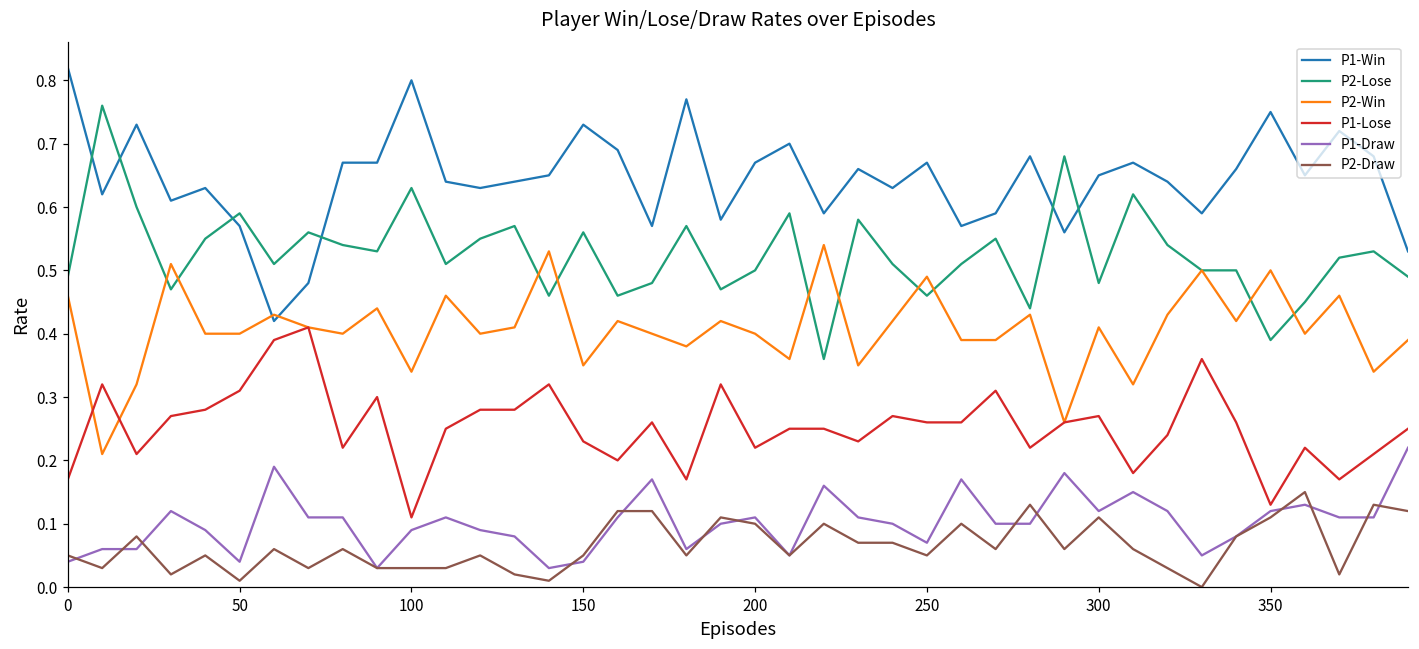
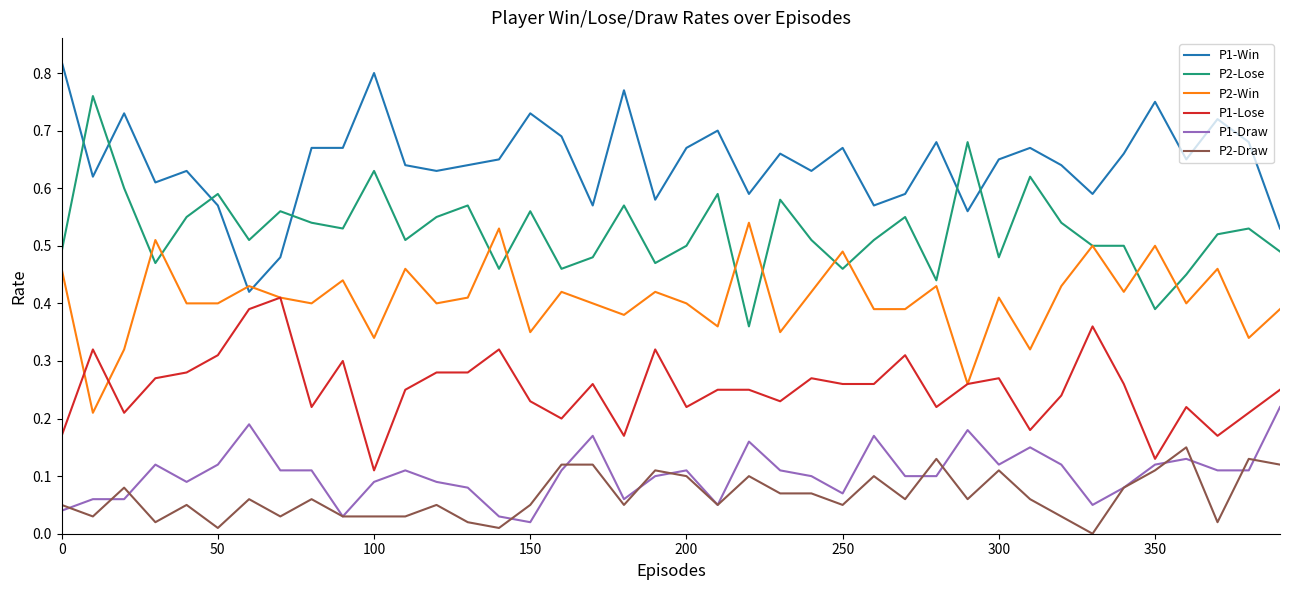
  {
    "P1-Win": {
      "0": 0.82,
      "50": 0.57,
      "100": 0.80,
      "150": 0.73,
      "200": 0.67,
      "250": 0.67,
      "300": 0.65,
      "350": 0.75
    },
    "P2-Lose": {
      "0": 0.49,
      "50": 0.59,
      "100": 0.63,
      "150": 0.56,
      "200": 0.50,
      "250": 0.46,
      "300": 0.48,
      "350": 0.39
    },
    "P2-Win": {
      "0": 0.46,
      "50": 0.40,
      "100": 0.34,
      "150": 0.35,
      "200": 0.40,
      "250": 0.49,
      "300": 0.41,
      "350": 0.50
    },
    "P1-Lose": {
      "0": 0.17,
      "50": 0.31,
      "100": 0.11,
      "150": 0.23,
      "200": 0.22,
      "250": 0.26,
      "300": 0.27,
      "350": 0.13
    },
    "P1-Draw": {
      "0": 0.04,
-     "50": 0.04,
+     "50": 0.12,
      "100": 0.09,
-     "150": 0.04,
+     "150": 0.02,
      "200": 0.11,
      "250": 0.07,
      "300": 0.12,
      "350": 0.12
    },
    "P2-Draw": {
      "0": 0.05,
      "50": 0.01,
      "100": 0.03,
      "150": 0.05,
      "200": 0.10,
      "250": 0.05,
      "300": 0.11,
      "350": 0.11
    }
  }
